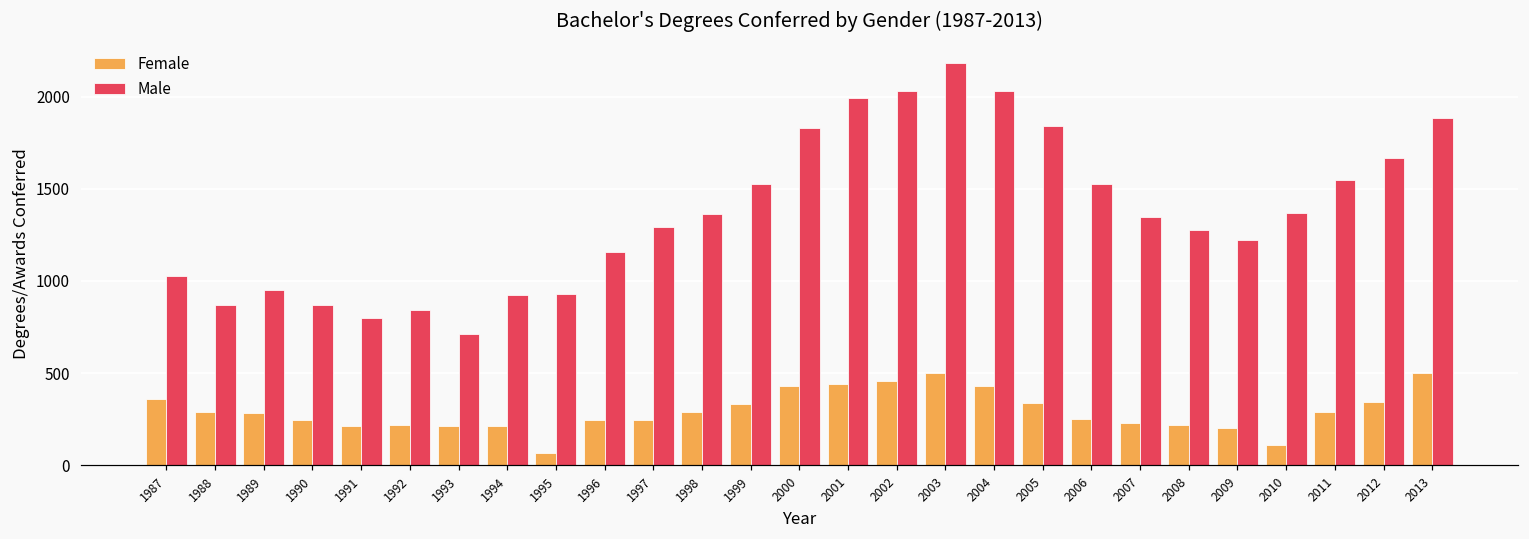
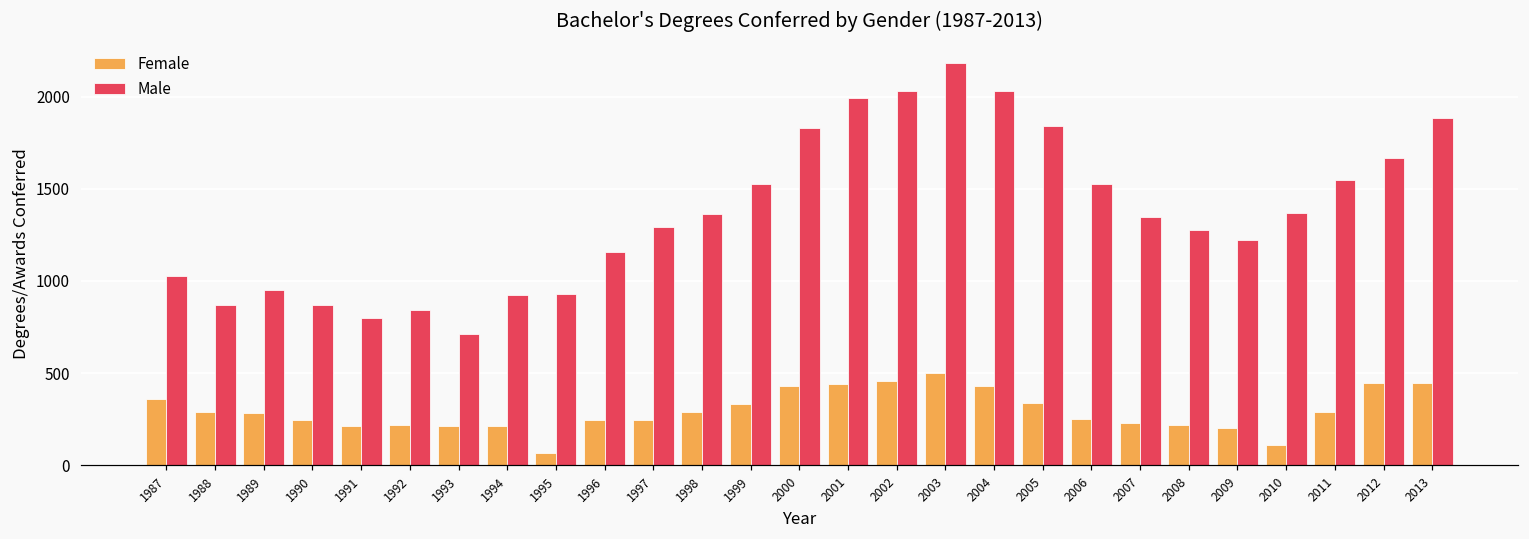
  {
    "Female": {
      "1987": 360,
      "1988": 290,
      "1989": 290,
      "1990": 250,
      "1991": 210,
      "1992": 220,
      "1993": 220,
      "1994": 210,
      "1995": 70,
      "1996": 250,
      "1997": 240,
      "1998": 290,
      "1999": 330,
      "2000": 430,
      "2001": 440,
      "2002": 460,
      "2003": 500,
      "2004": 430,
      "2005": 340,
      "2006": 250,
      "2007": 230,
      "2008": 220,
      "2009": 200,
      "2010": 110,
      "2011": 290,
-     "2012": 350,
-     "2013": 500
+     "2012": 450,
+     "2013": 450
    },
    "Male": {
      "1987": 1030,
      "1988": 870,
      "1989": 950,
      "1990": 870,
      "1991": 800,
      "1992": 840,
      "1993": 710,
      "1994": 920,
      "1995": 930,
      "1996": 1160,
      "1997": 1290,
      "1998": 1370,
      "1999": 1530,
      "2000": 1830,
      "2001": 1990,
      "2002": 2030,
      "2003": 2180,
      "2004": 2030,
      "2005": 1840,
      "2006": 1530,
      "2007": 1350,
      "2008": 1270,
      "2009": 1220,
      "2010": 1370,
      "2011": 1550,
      "2012": 1670,
      "2013": 1880
    }
  }
